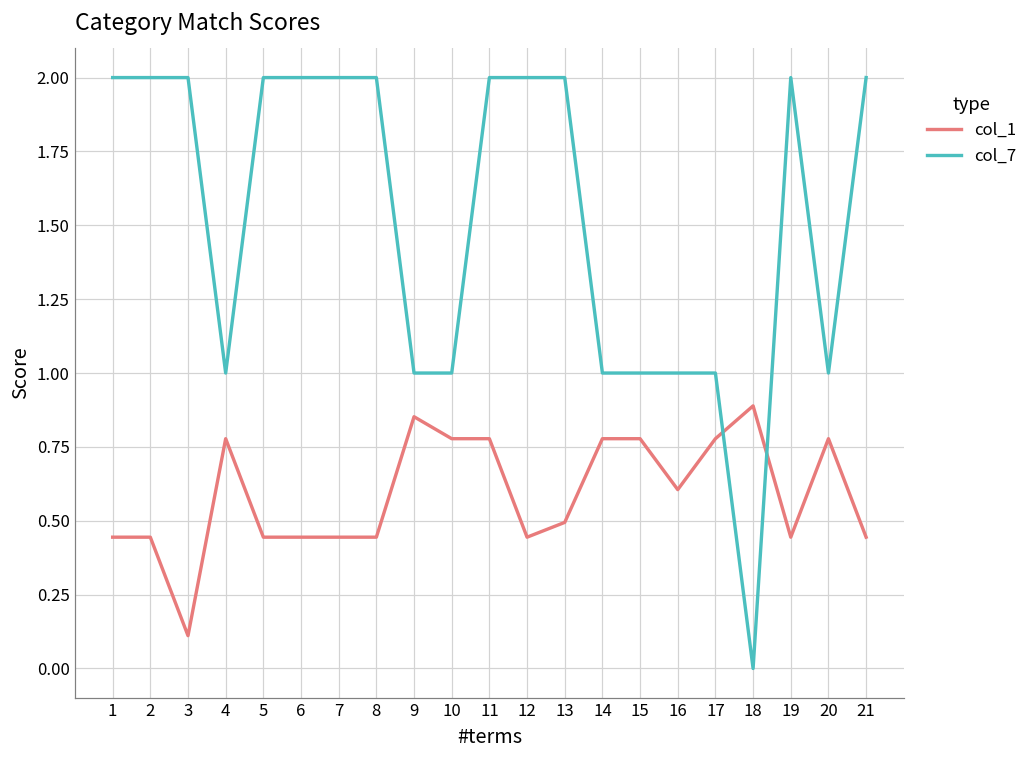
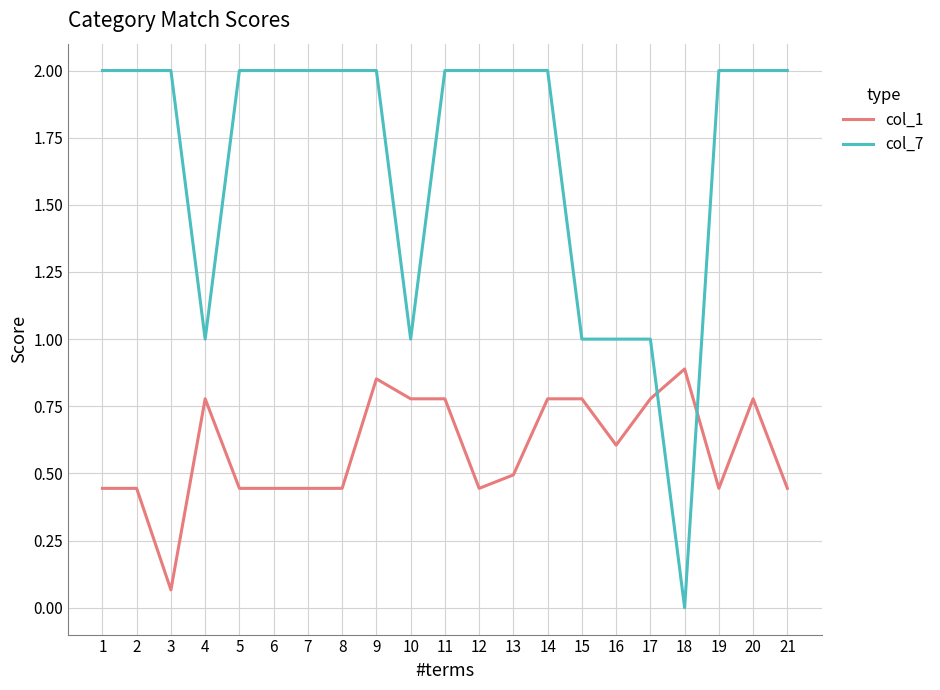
  {
    "col_1": {
      "1": 0.44,
      "2": 0.44,
-     "3": 0.11,
+     "3": 0.07,
      "4": 0.78,
      "5": 0.44,
      "6": 0.44,
      "7": 0.44,
      "8": 0.44,
      "9": 0.85,
      "10": 0.78,
      "11": 0.78,
      "12": 0.44,
      "13": 0.49,
      "14": 0.78,
      "15": 0.78,
      "16": 0.61,
      "17": 0.78,
      "18": 0.89,
      "19": 0.44,
      "20": 0.78,
      "21": 0.44
    },
    "col_7": {
      "1": 2,
      "2": 2,
      "3": 2,
      "4": 1,
      "5": 2,
      "6": 2,
      "7": 2,
      "8": 2,
-     "9": 1,
+     "9": 2,
      "10": 1,
      "11": 2,
      "12": 2,
      "13": 2,
-     "14": 1,
+     "14": 2,
      "15": 1,
      "16": 1,
      "17": 1,
      "18": 0,
      "19": 2,
-     "20": 1,
+     "20": 2,
      "21": 2
    }
  }
